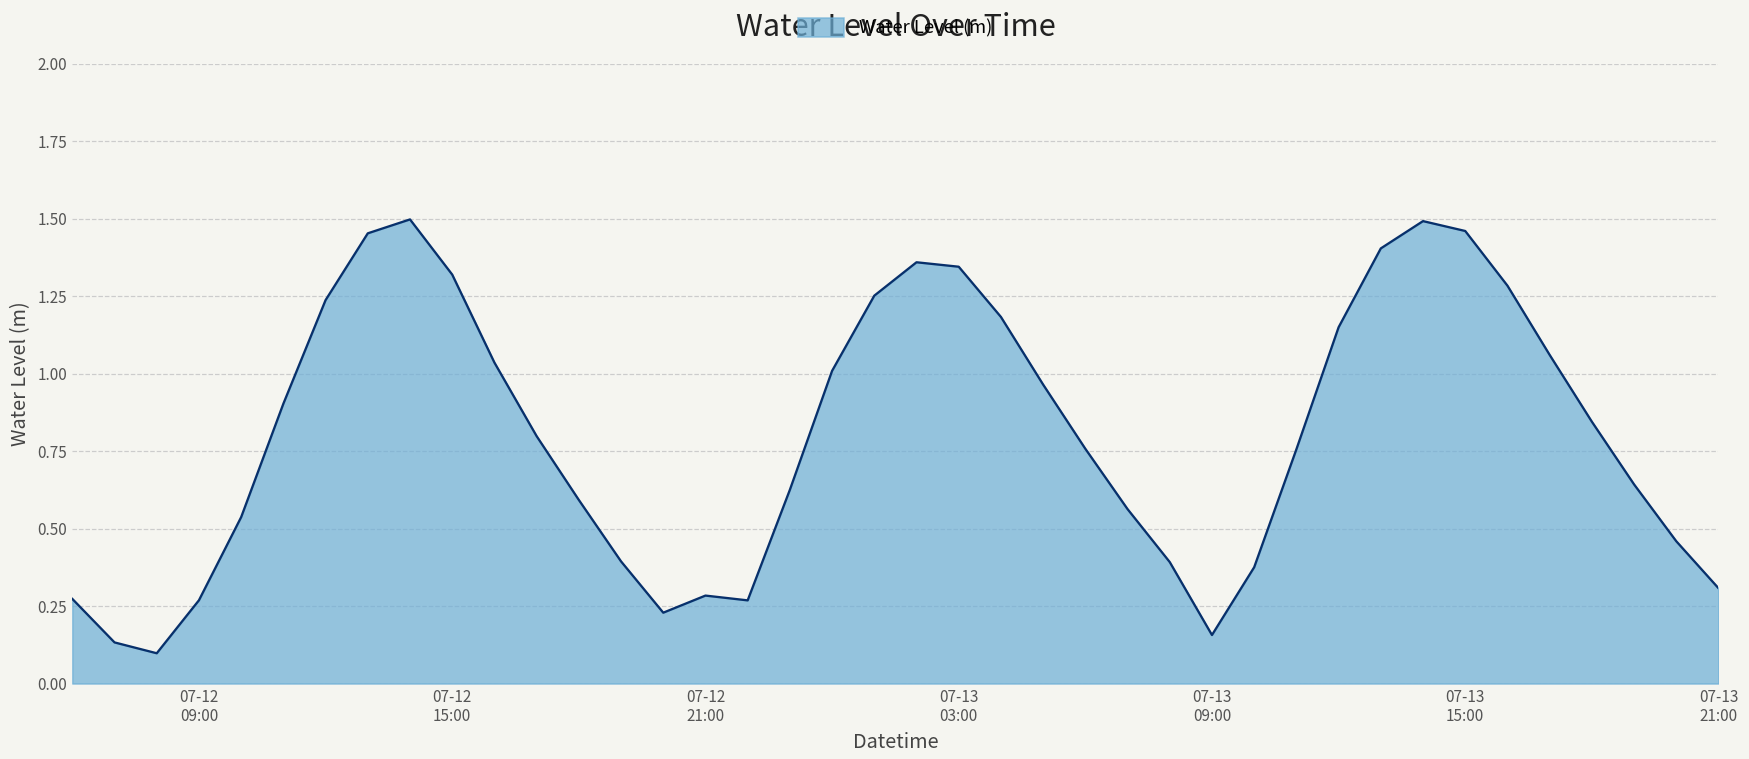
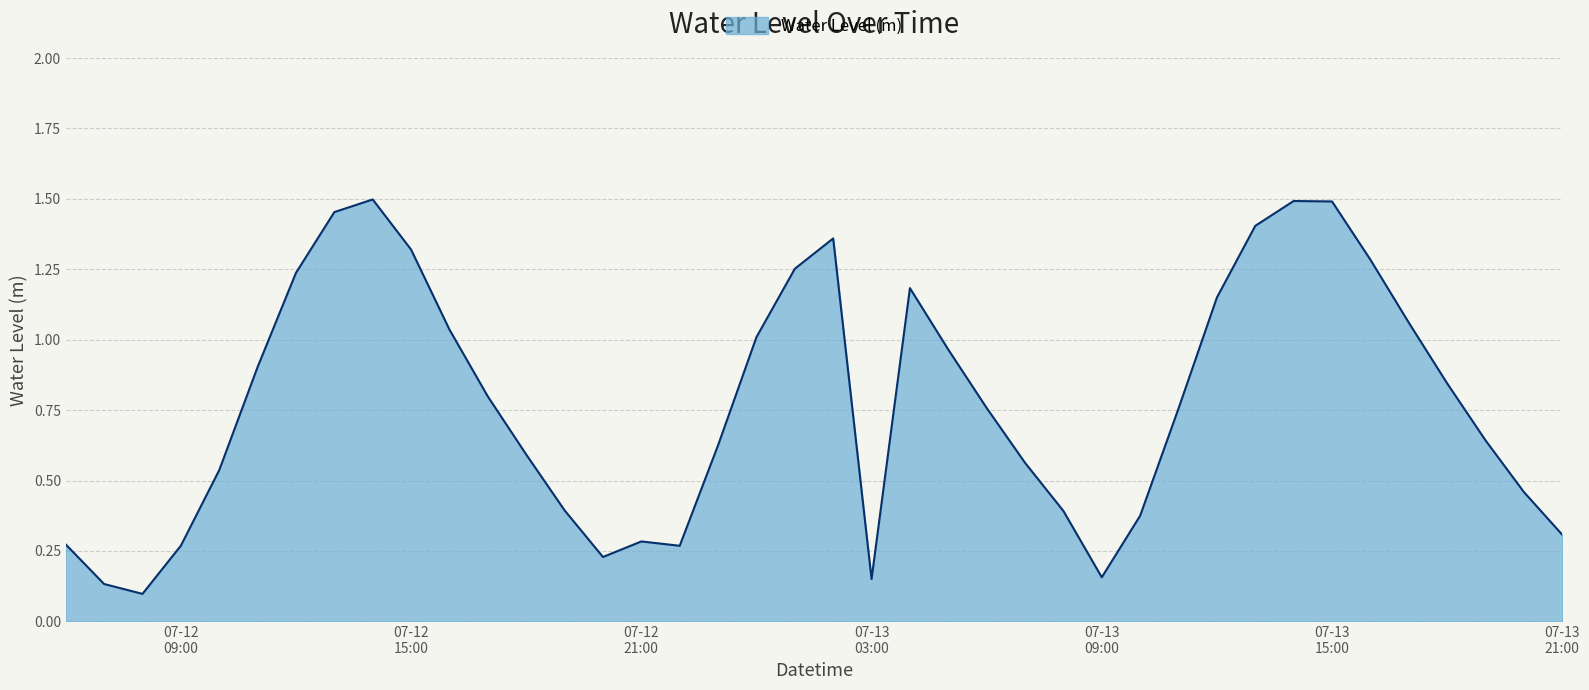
  {
    "07-12 09:00": 0.27,
    "07-12 15:00": 1.32,
    "07-12 21:00": 0.28,
-   "07-13 03:00": 1.35,
+   "07-13 03:00": 0.15,
    "07-13 09:00": 0.16,
-   "07-13 15:00": 1.46,
+   "07-13 15:00": 1.49,
    "07-13 21:00": 0.31
  }
